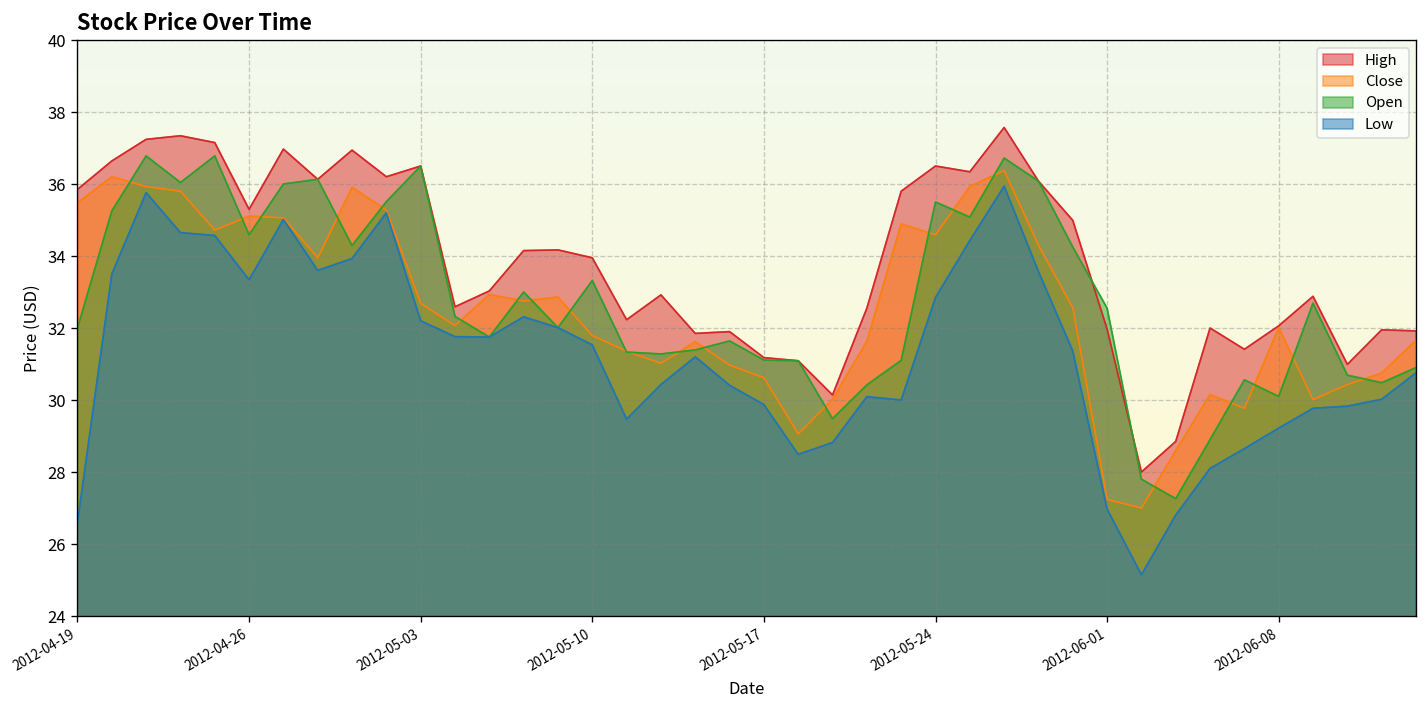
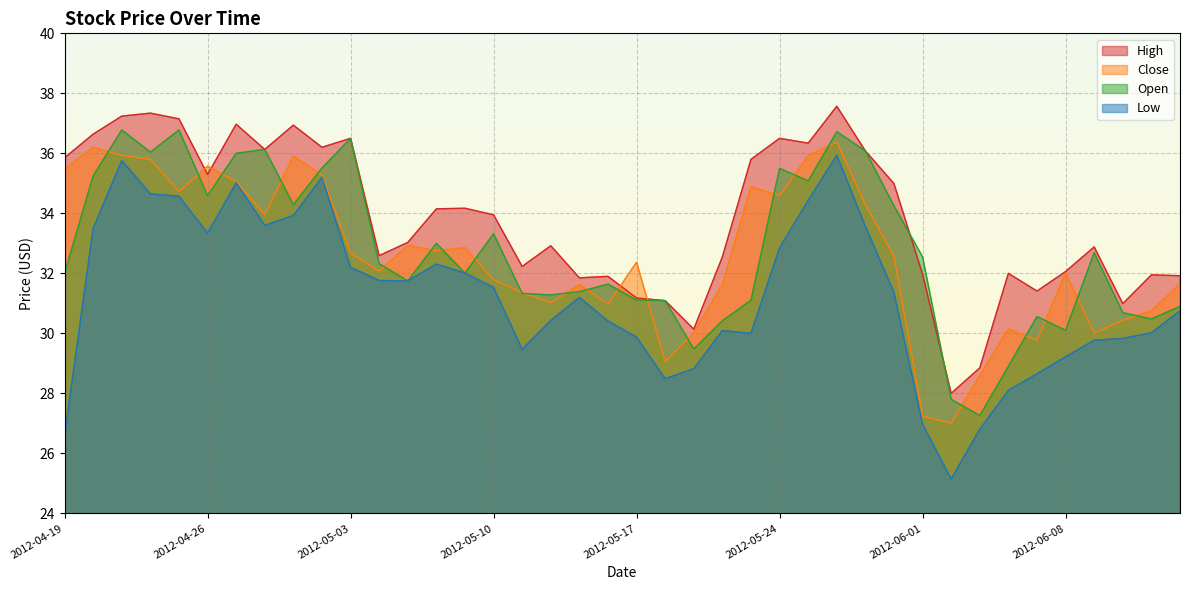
  {
    "High": {
      "2012-04-19": 35.9,
      "2012-04-26": 35.3,
      "2012-05-10": 34.0,
      "2012-05-24": 36.5,
      "2012-06-01": 32.0
    },
    "Close": {
      "2012-04-19": 35.5,
-     "2012-04-26": 35.1,
+     "2012-04-26": 35.6,
      "2012-05-03": 32.7,
      "2012-05-10": 31.8,
-     "2012-05-17": 30.6,
+     "2012-05-17": 32.4,
      "2012-05-24": 34.6,
      "2012-06-01": 27.2
    },
    "Open": {
      "2012-04-19": 32.0,
      "2012-04-26": 34.6,
      "2012-05-10": 33.3,
      "2012-05-24": 35.5,
      "2012-06-01": 32.6,
      "2012-06-08": 30.1
    },
    "Low": {
      "2012-04-19": 26.6,
      "2012-04-26": 33.3,
      "2012-05-03": 32.2,
      "2012-05-10": 31.5,
      "2012-05-17": 29.9,
      "2012-05-24": 32.9,
      "2012-06-01": 27.0,
      "2012-06-08": 29.2
    }
  }
